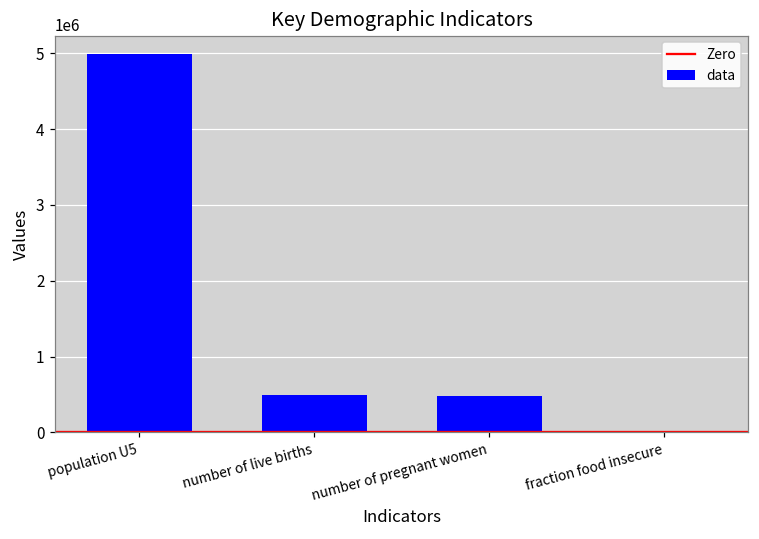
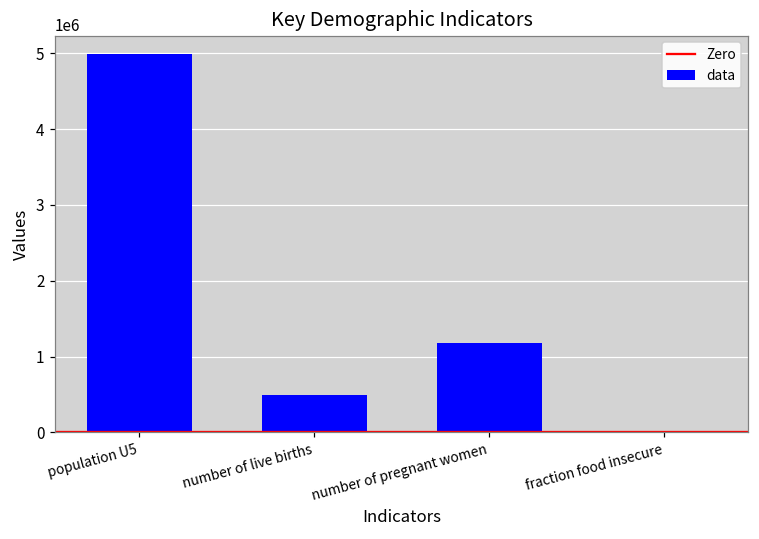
  {
    "population U5": 5000000,
    "number of live births": 500000,
-   "number of pregnant women": 500000
+   "number of pregnant women": 1200000
  }
